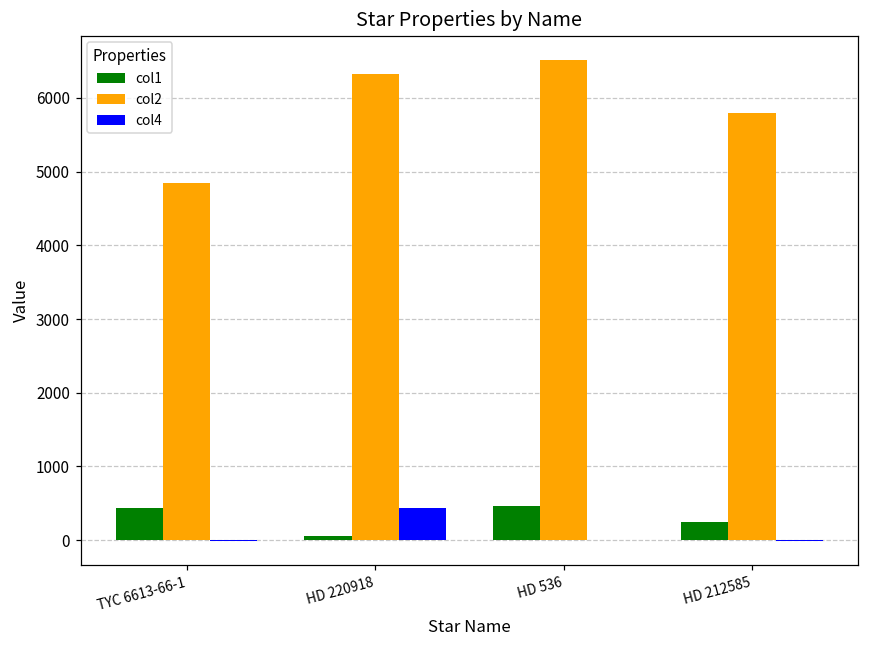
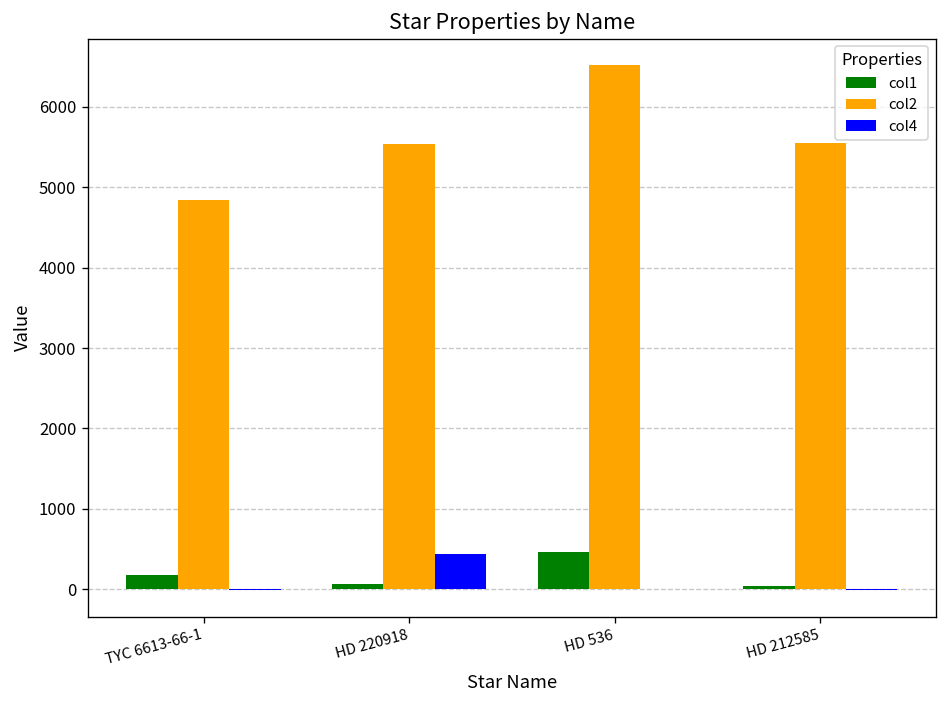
  {
    "col1": {
-     "TYC 6613-66-1": 400,
+     "TYC 6613-66-1": 200,
      "HD 220918": 100,
      "HD 536": 500,
-     "HD 212585": 300
+     "HD 212585": 0
    },
    "col2": {
      "TYC 6613-66-1": 4800,
-     "HD 220918": 6300,
+     "HD 220918": 5500,
      "HD 536": 6500,
-     "HD 212585": 5800
+     "HD 212585": 5500
    },
    "col4": {
      "HD 220918": 400
    }
  }
